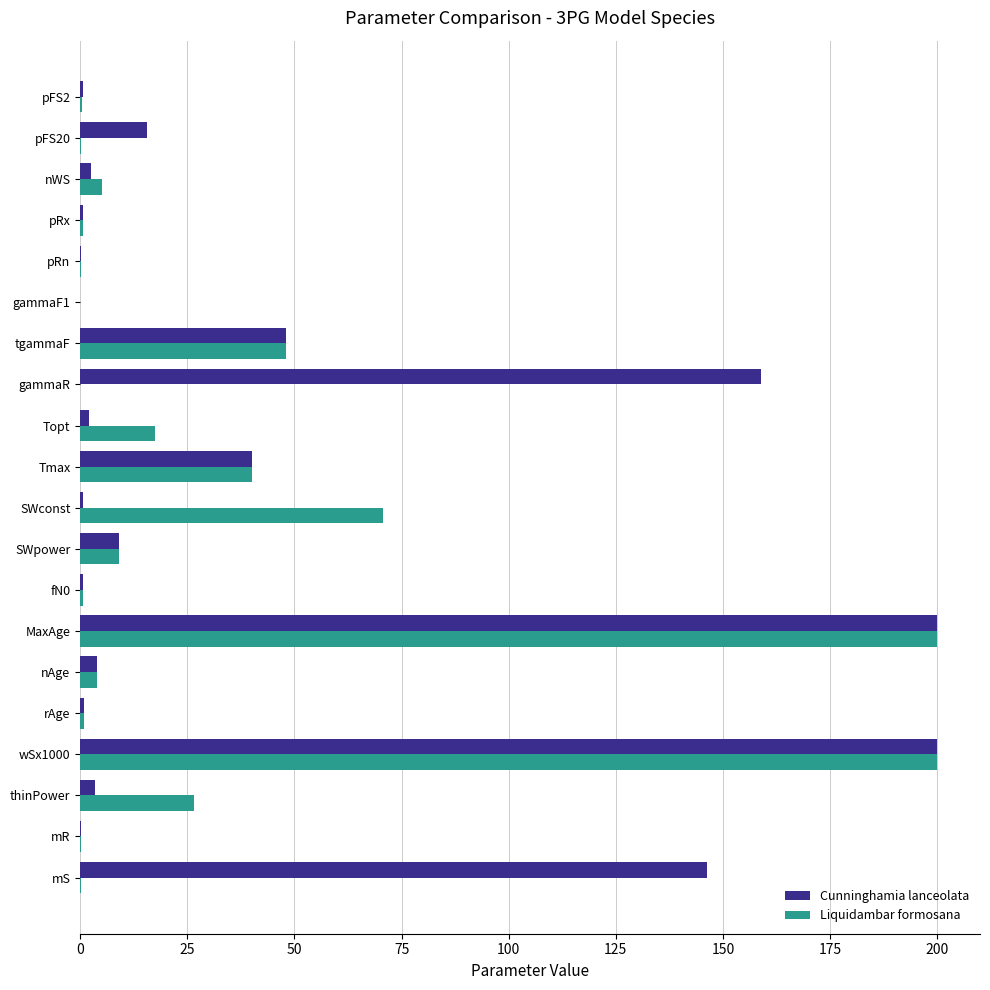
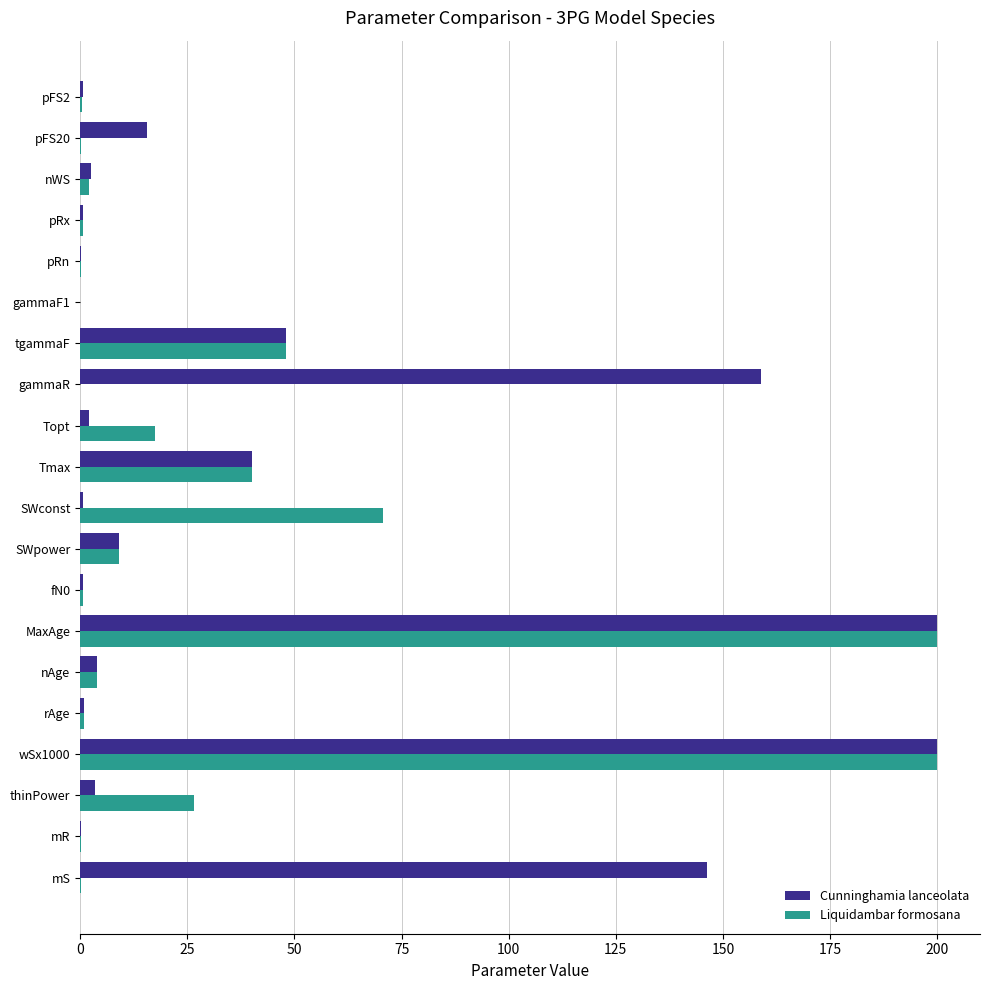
  {
    "Cunninghamia lanceolata": {
      "pFS2": 1,
      "pFS20": 16,
      "nWS": 3,
      "pRx": 1,
      "tgammaF": 48,
      "gammaR": 159,
      "Topt": 2,
      "Tmax": 40,
      "SWconst": 1,
      "SWpower": 9,
      "fN0": 1,
      "MaxAge": 200,
      "nAge": 4,
      "rAge": 1,
      "wSx1000": 200,
      "thinPower": 3,
      "mS": 146
    },
    "Liquidambar formosana": {
-     "nWS": 5,
+     "nWS": 2,
      "pRx": 1,
      "tgammaF": 48,
      "Topt": 18,
      "Tmax": 40,
      "SWconst": 71,
      "SWpower": 9,
      "fN0": 1,
      "MaxAge": 200,
      "nAge": 4,
      "rAge": 1,
      "wSx1000": 200,
      "thinPower": 27
    }
  }
